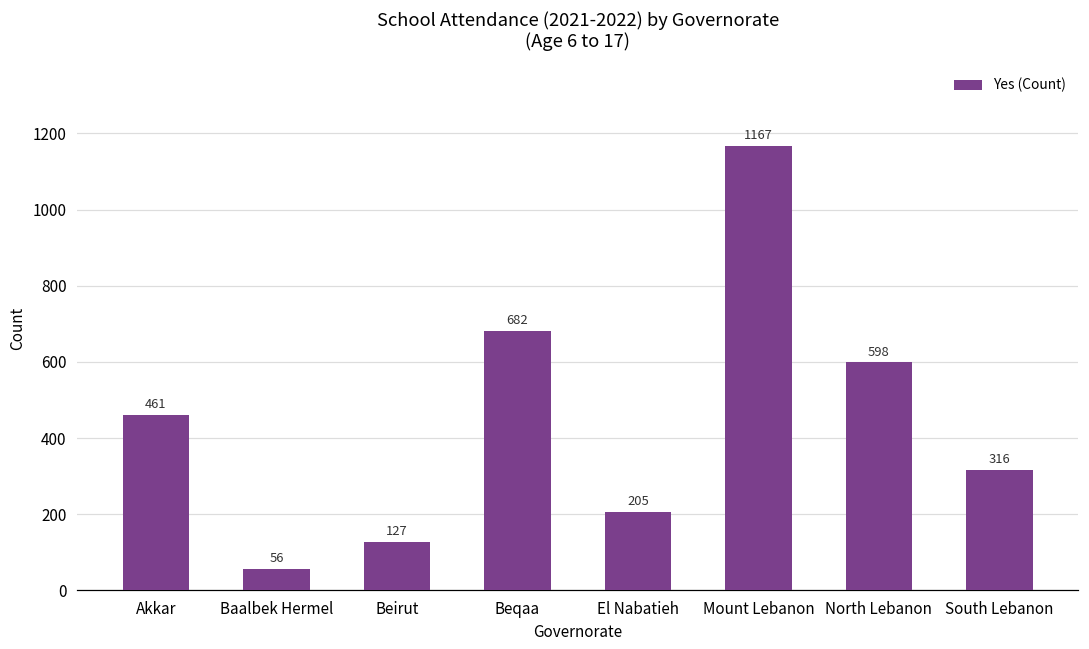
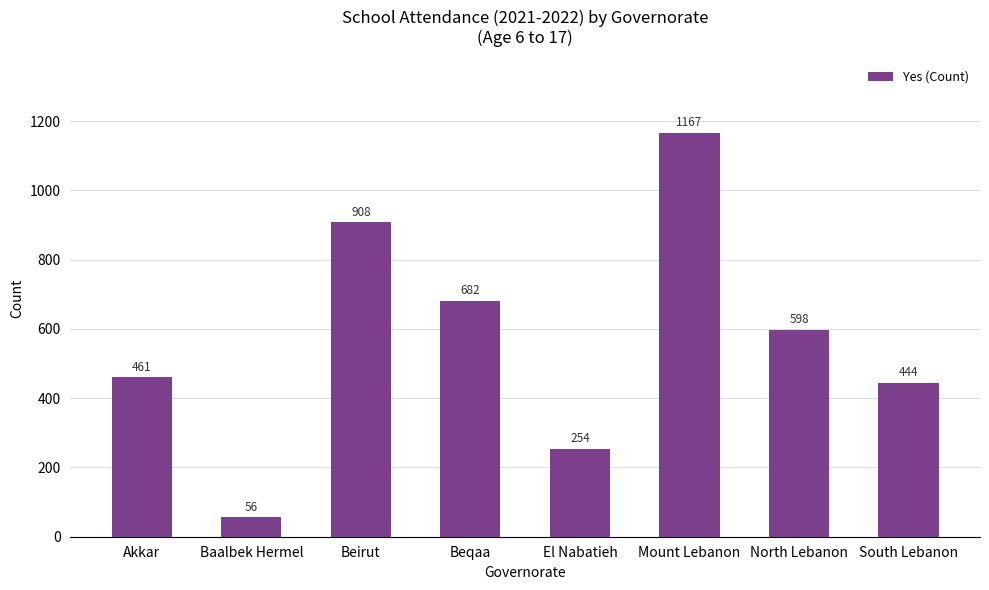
  {
    "Akkar": 461,
    "Baalbek Hermel": 56,
-   "Beirut": 127,
+   "Beirut": 908,
    "Beqaa": 682,
-   "El Nabatieh": 205,
+   "El Nabatieh": 254,
    "Mount Lebanon": 1167,
    "North Lebanon": 598,
-   "South Lebanon": 316
+   "South Lebanon": 444
  }
